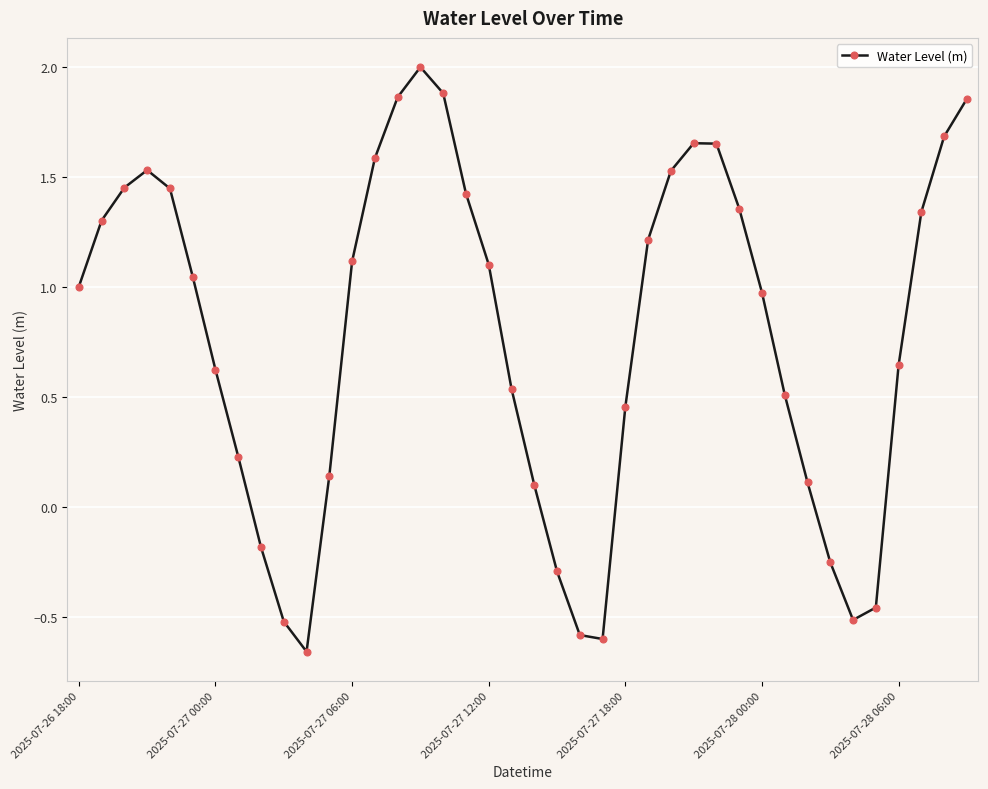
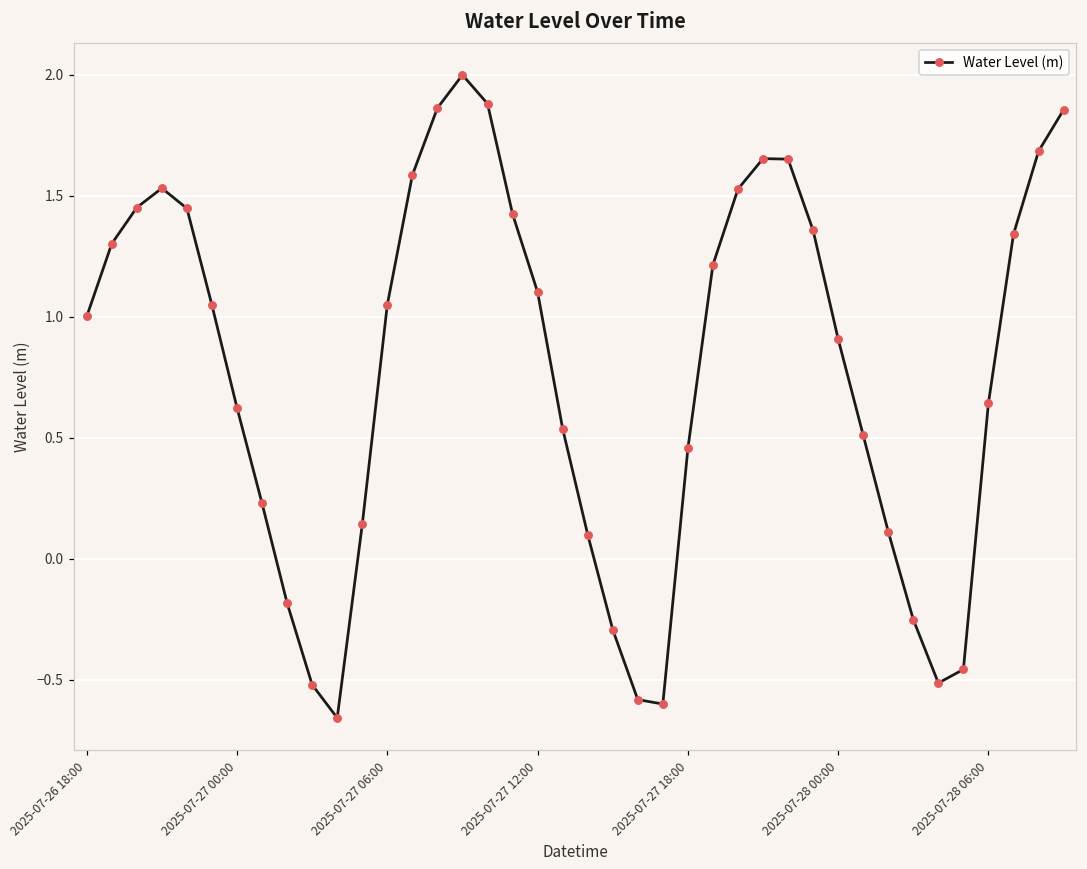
  {
    "2025-07-26 18:00": 1.00,
    "2025-07-27 00:00": 0.62,
-   "2025-07-27 06:00": 1.12,
+   "2025-07-27 06:00": 1.05,
    "2025-07-27 12:00": 1.10,
    "2025-07-27 18:00": 0.46,
-   "2025-07-28 00:00": 0.97,
+   "2025-07-28 00:00": 0.91,
    "2025-07-28 06:00": 0.64
  }
